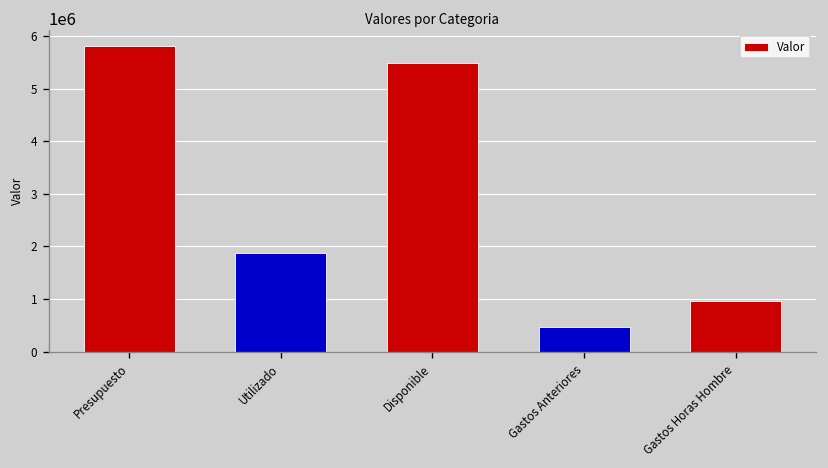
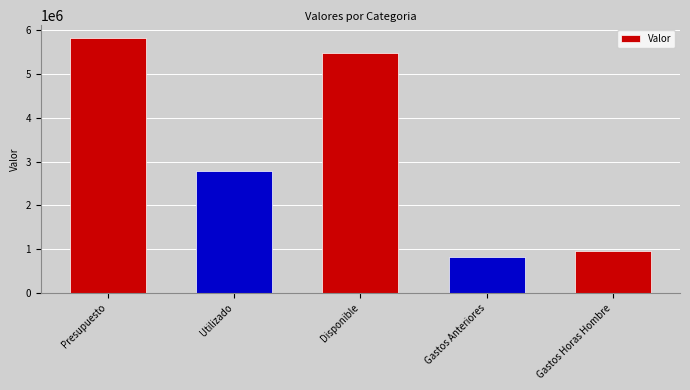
  {
    "Presupuesto": 5800000,
-   "Utilizado": 1900000,
+   "Utilizado": 2800000,
    "Disponible": 5500000,
-   "Gastos Anteriores": 500000,
+   "Gastos Anteriores": 800000,
    "Gastos Horas Hombre": 1000000
  }
